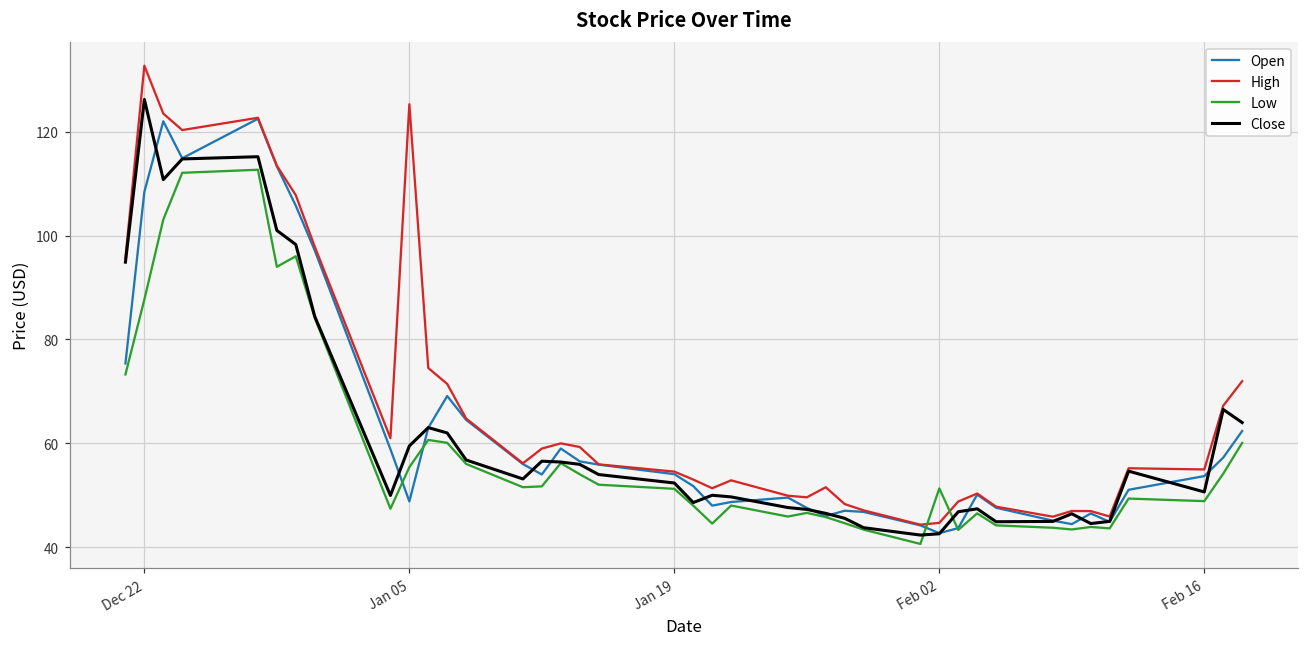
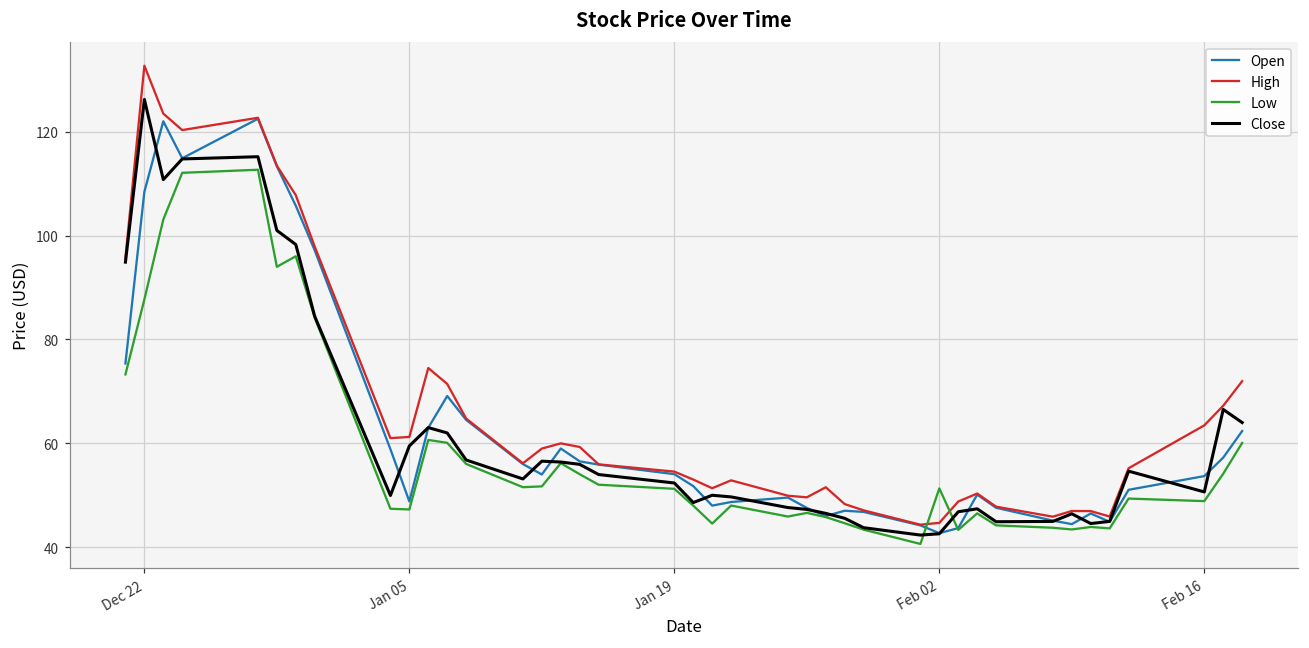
  {
    "Open": {
      "Dec 22": 108,
      "Jan 05": 49,
      "Feb 16": 54
    },
    "High": {
      "Dec 22": 133,
-     "Jan 05": 125,
+     "Jan 05": 61,
      "Feb 02": 45,
-     "Feb 16": 55
+     "Feb 16": 63
    },
    "Low": {
      "Dec 22": 88,
-     "Jan 05": 55,
+     "Jan 05": 47,
      "Jan 19": 51,
      "Feb 02": 51,
      "Feb 16": 49
    },
    "Close": {
      "Dec 22": 126,
      "Jan 05": 60,
      "Jan 19": 52,
      "Feb 16": 51
    }
  }
